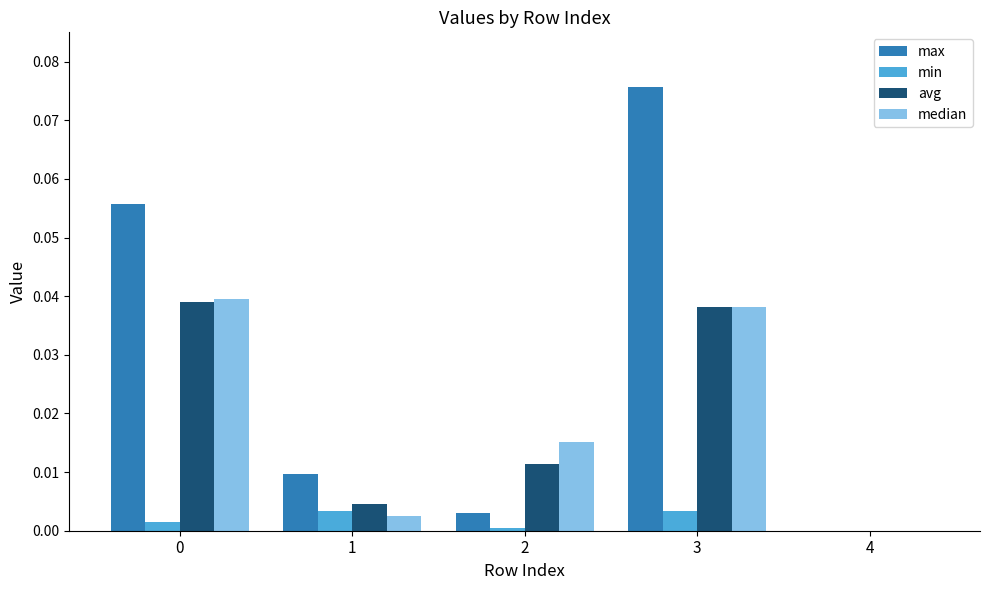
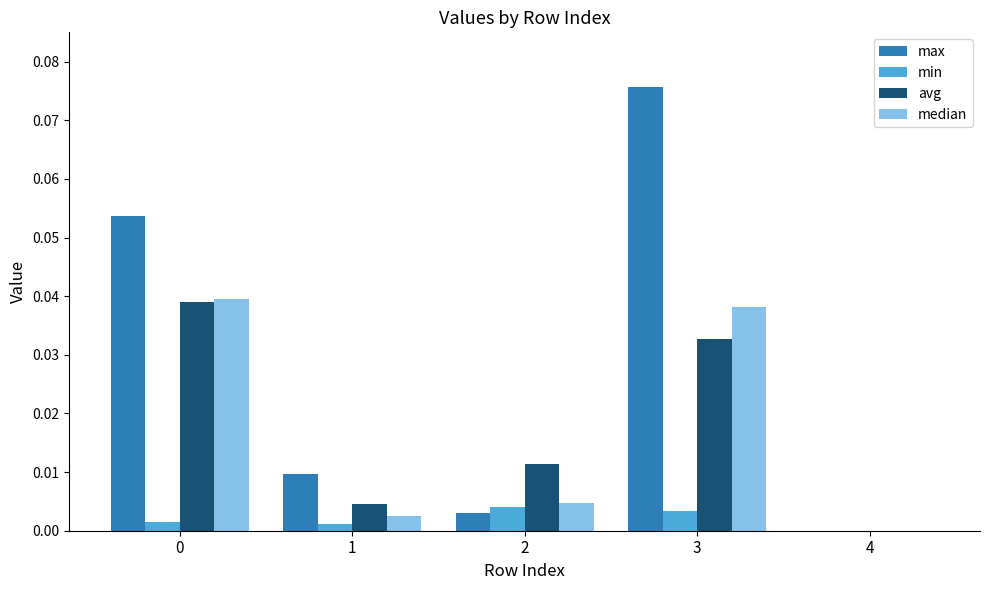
  {
    "max": {
-     "0": 0.056,
+     "0": 0.054,
      "1": 0.010,
      "2": 0.003,
      "3": 0.076,
      "4": 0.000
    },
    "min": {
      "0": 0.002,
-     "1": 0.003,
-     "2": 0.000,
+     "1": 0.001,
+     "2": 0.004,
      "3": 0.003,
      "4": 0.000
    },
    "avg": {
      "0": 0.039,
      "1": 0.005,
      "2": 0.011,
-     "3": 0.038,
+     "3": 0.033,
      "4": 0.000
    },
    "median": {
      "0": 0.040,
      "1": 0.003,
-     "2": 0.015,
+     "2": 0.005,
      "3": 0.038,
      "4": 0.000
    }
  }
